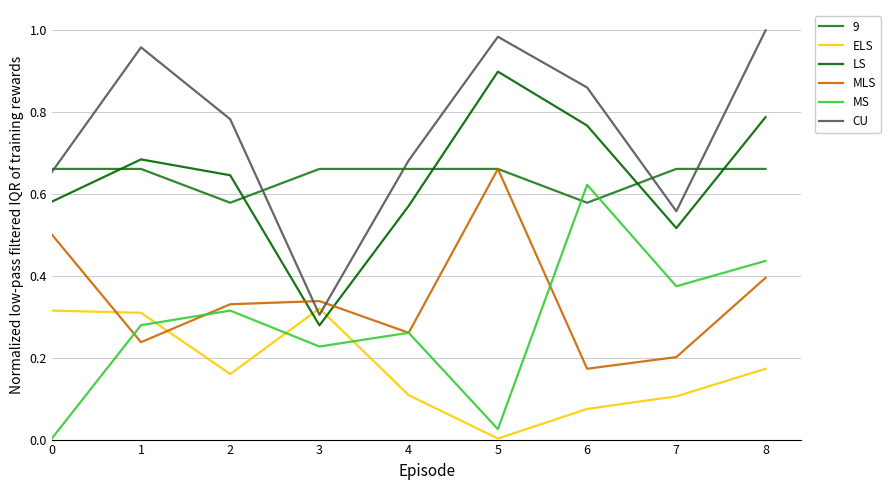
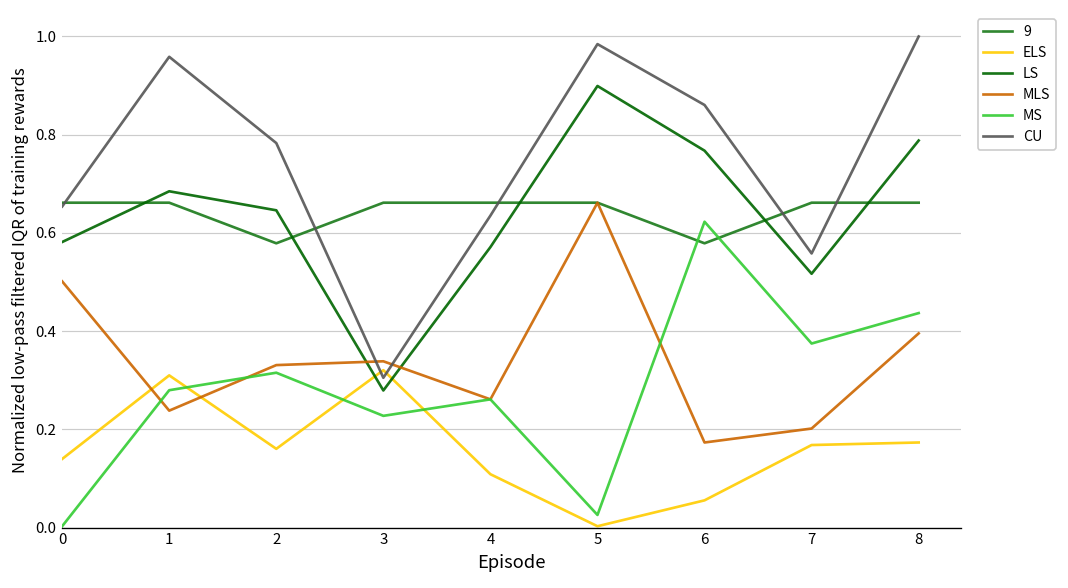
  {
    "ELS": {
-     "0": 0.32,
+     "0": 0.14,
      "1": 0.31,
      "2": 0.16,
      "3": 0.32,
      "4": 0.11,
      "5": 0.00,
-     "6": 0.07,
-     "7": 0.11,
+     "6": 0.06,
+     "7": 0.17,
      "8": 0.17
    },
    "MLS": {
      "0": 0.50,
      "1": 0.24,
      "2": 0.33,
      "3": 0.34,
      "6": 0.17,
      "7": 0.20,
      "8": 0.40
    },
    "MS": {
      "0": 0.00,
      "1": 0.28,
      "2": 0.32,
      "3": 0.23,
      "5": 0.03,
      "6": 0.62,
      "7": 0.37,
      "8": 0.44
    },
    "CU": {
      "0": 0.65,
      "1": 0.96,
      "2": 0.78,
      "3": 0.30,
-     "4": 0.68,
+     "4": 0.64,
      "5": 0.98,
      "6": 0.86,
      "7": 0.56,
      "8": 1.00
    }
  }
